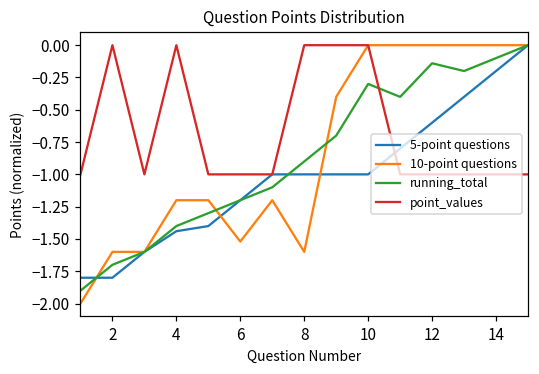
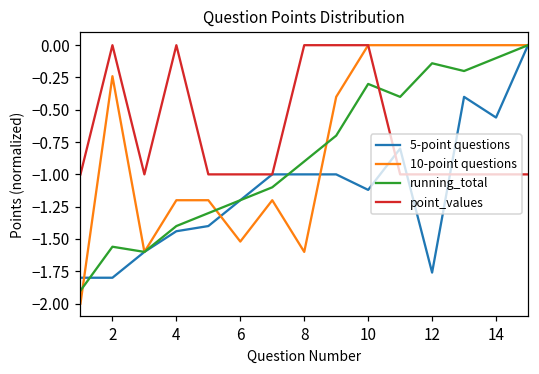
  {
    "5-point questions": {
      "2": -1.80,
      "4": -1.44,
      "8": -1.00,
-     "10": -1.00,
-     "12": -0.60,
-     "14": -0.20
+     "10": -1.12,
+     "12": -1.76,
+     "14": -0.56
    },
    "10-point questions": {
-     "2": -1.60,
+     "2": -0.24,
      "4": -1.20,
      "6": -1.52,
      "8": -1.60,
      "12": 0.00,
      "14": 0.00
    },
    "running_total": {
-     "2": -1.70,
+     "2": -1.56,
      "4": -1.40,
      "8": -0.90,
      "10": -0.30,
      "12": -0.14,
      "14": -0.10
    },
    "point_values": {
      "2": 0.00,
      "4": 0.00,
      "6": -1.00,
      "8": 0.00
    }
  }
